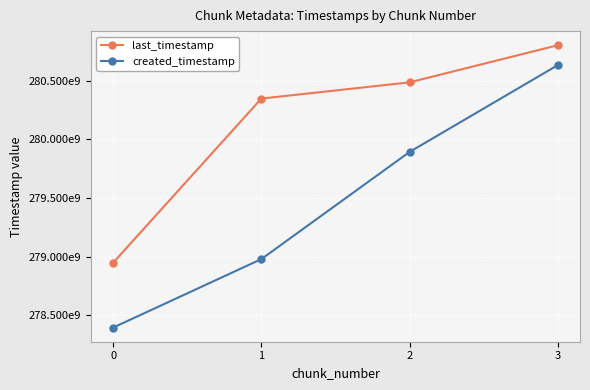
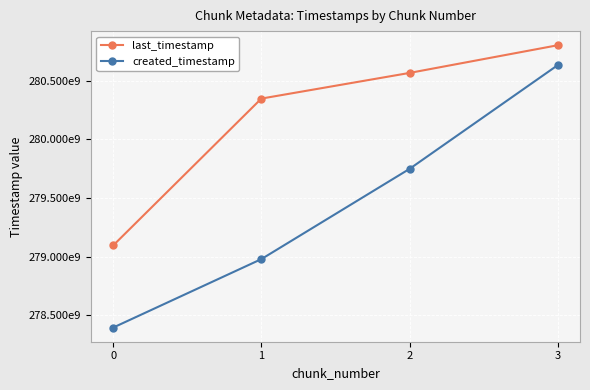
  {
    "last_timestamp": {
-     "0": 278950000000,
+     "0": 279090000000,
      "1": 280350000000,
-     "2": 280480000000,
+     "2": 280570000000,
      "3": 280800000000
    },
    "created_timestamp": {
      "0": 278390000000,
      "1": 278980000000,
-     "2": 279890000000,
+     "2": 279750000000,
      "3": 280630000000
    }
  }
